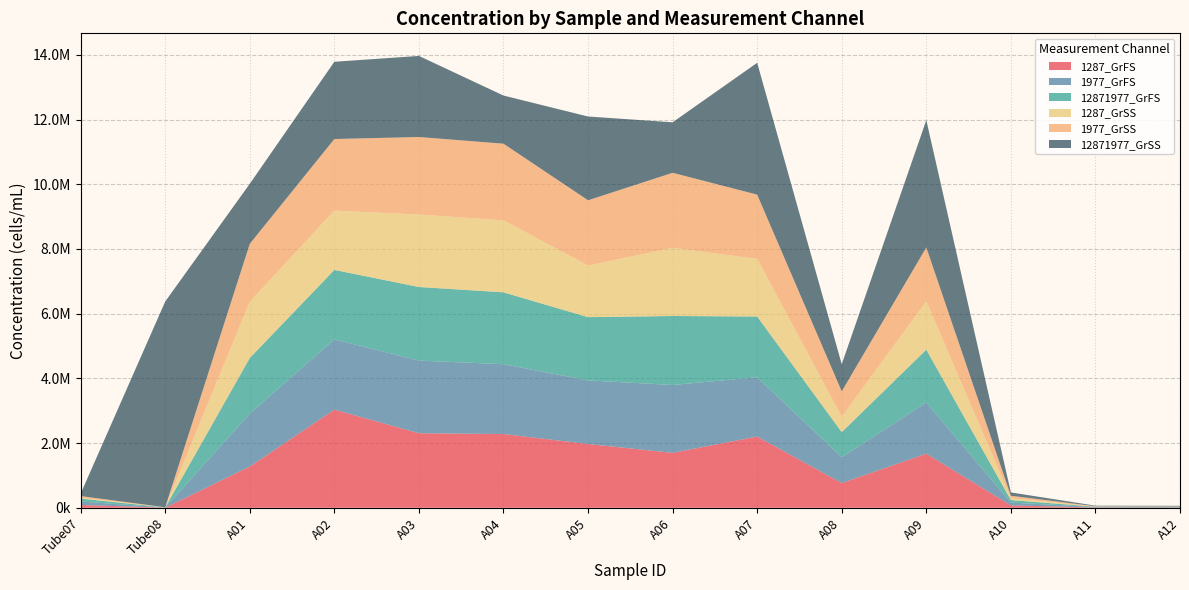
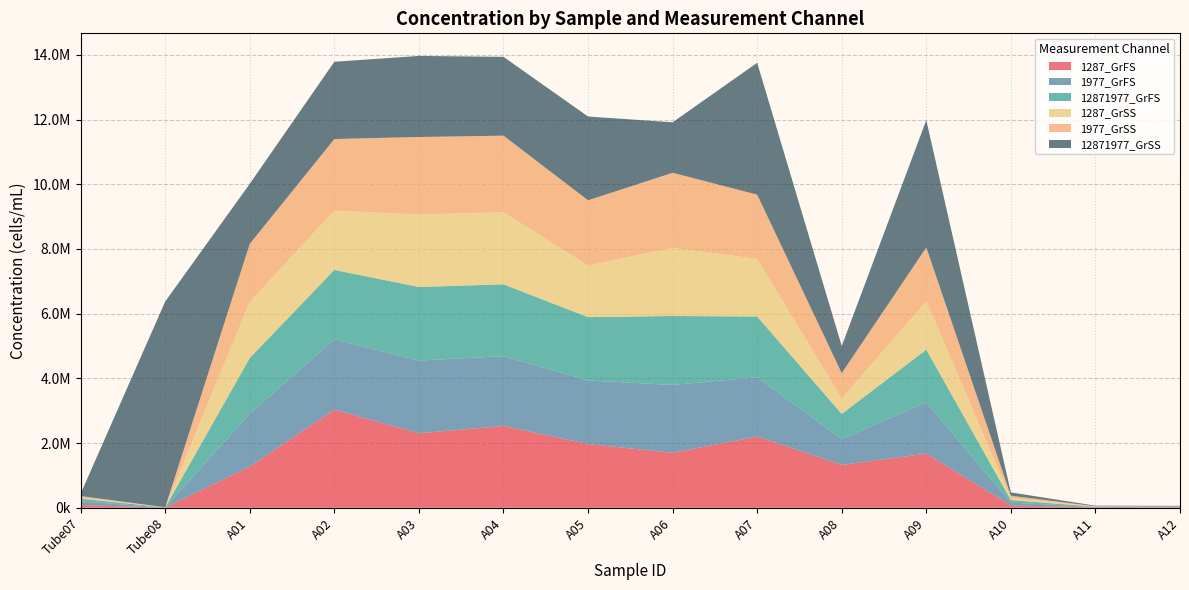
  {
    "1287_GrFS": {
      "Tube07": 100000,
      "A01": 1300000,
      "A02": 3000000,
      "A03": 2300000,
-     "A04": 2300000,
+     "A04": 2500000,
      "A05": 2000000,
      "A06": 1700000,
      "A07": 2200000,
-     "A08": 800000,
+     "A08": 1300000,
      "A09": 1700000
    },
    "12871977_GrSS": {
      "Tube08": 6400000,
      "A01": 1900000,
      "A02": 2400000,
      "A03": 2500000,
-     "A04": 1500000,
+     "A04": 2400000,
      "A05": 2600000,
      "A06": 1600000,
      "A07": 4100000,
      "A08": 800000,
      "A09": 3900000,
      "A10": 100000
    }
  }
